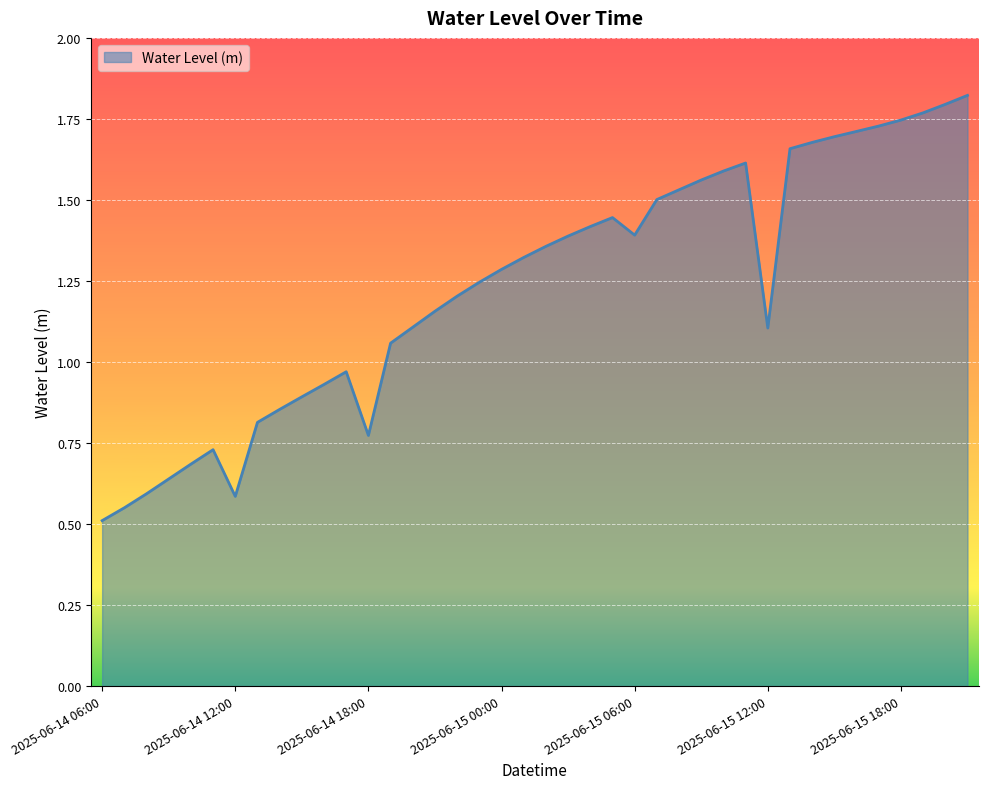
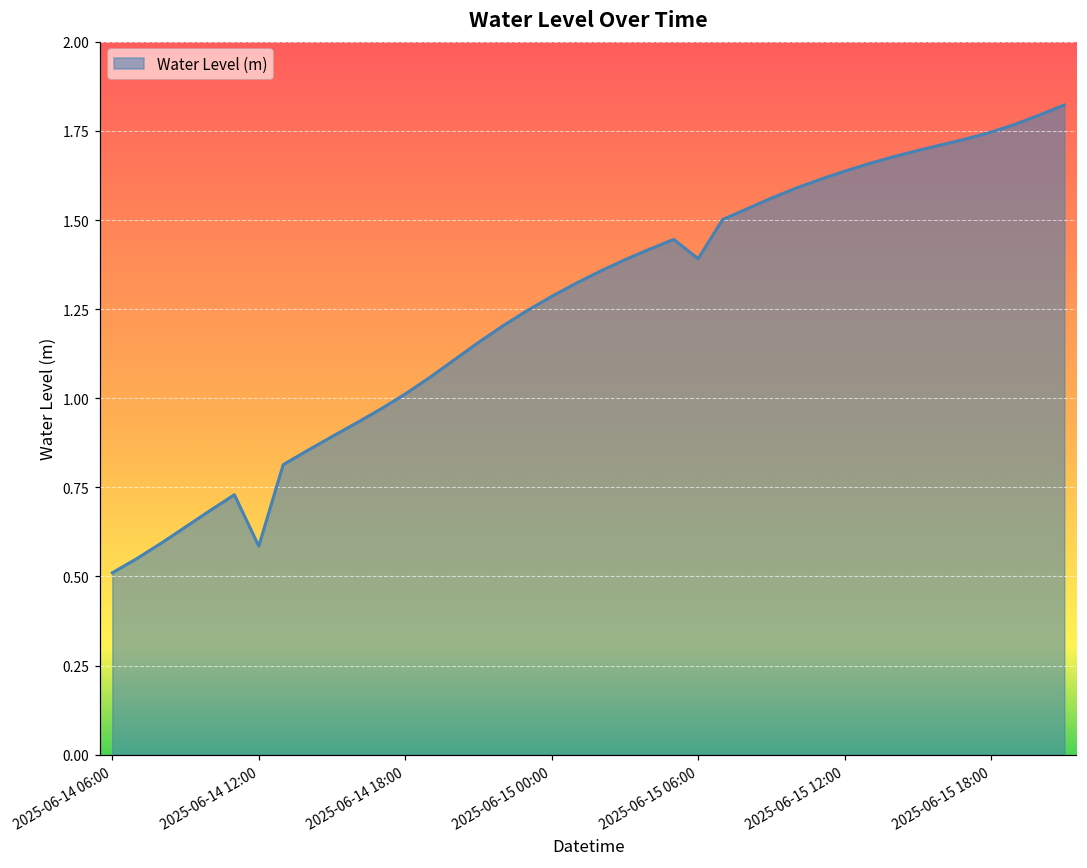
  {
    "2025-06-14 06:00": 0.51,
    "2025-06-14 12:00": 0.59,
-   "2025-06-14 18:00": 0.77,
+   "2025-06-14 18:00": 1.01,
    "2025-06-15 00:00": 1.29,
    "2025-06-15 06:00": 1.39,
-   "2025-06-15 12:00": 1.10,
+   "2025-06-15 12:00": 1.64,
    "2025-06-15 18:00": 1.75
  }
